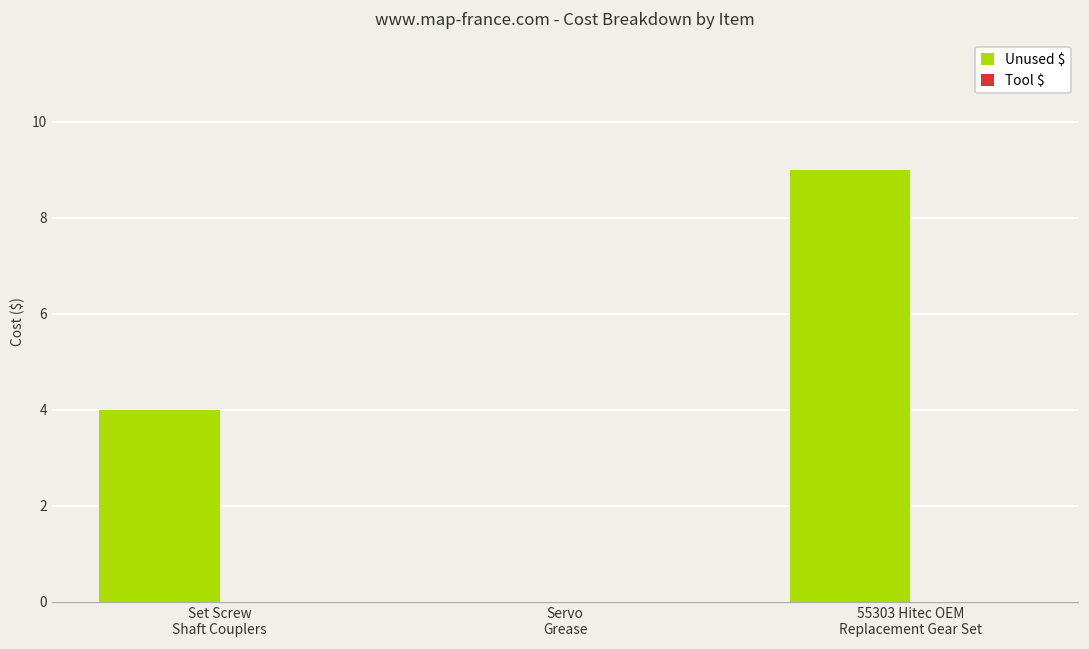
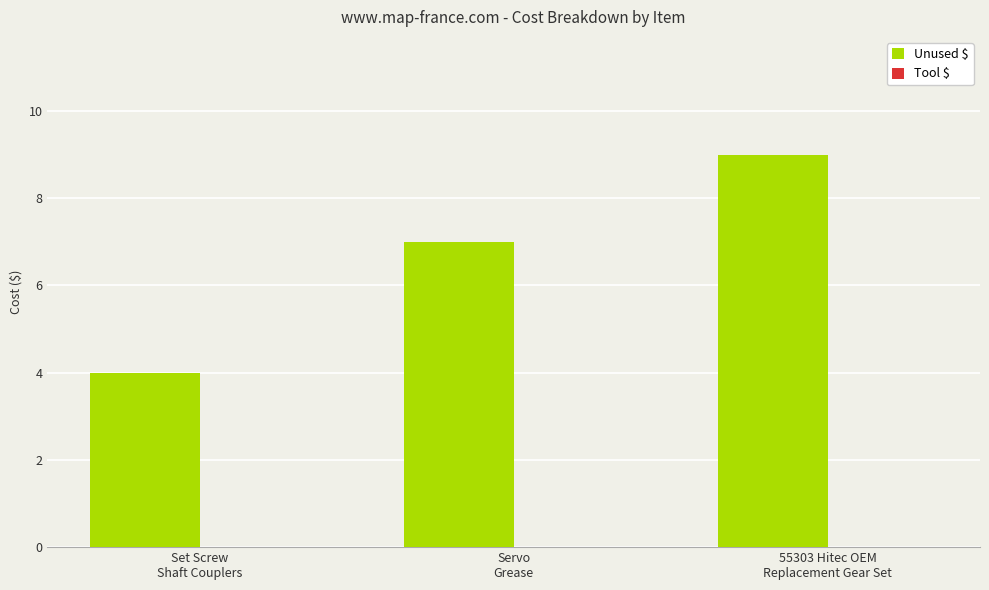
  {
    "Unused $": {
      "Set Screw Shaft Couplers": 4,
-     "Servo Grease": 0,
+     "Servo Grease": 7,
      "55303 Hitec OEM Replacement Gear Set": 9
    },
    "Tool $": {
      "Set Screw Shaft Couplers": 0,
      "Servo Grease": 0,
      "55303 Hitec OEM Replacement Gear Set": 0
    }
  }
